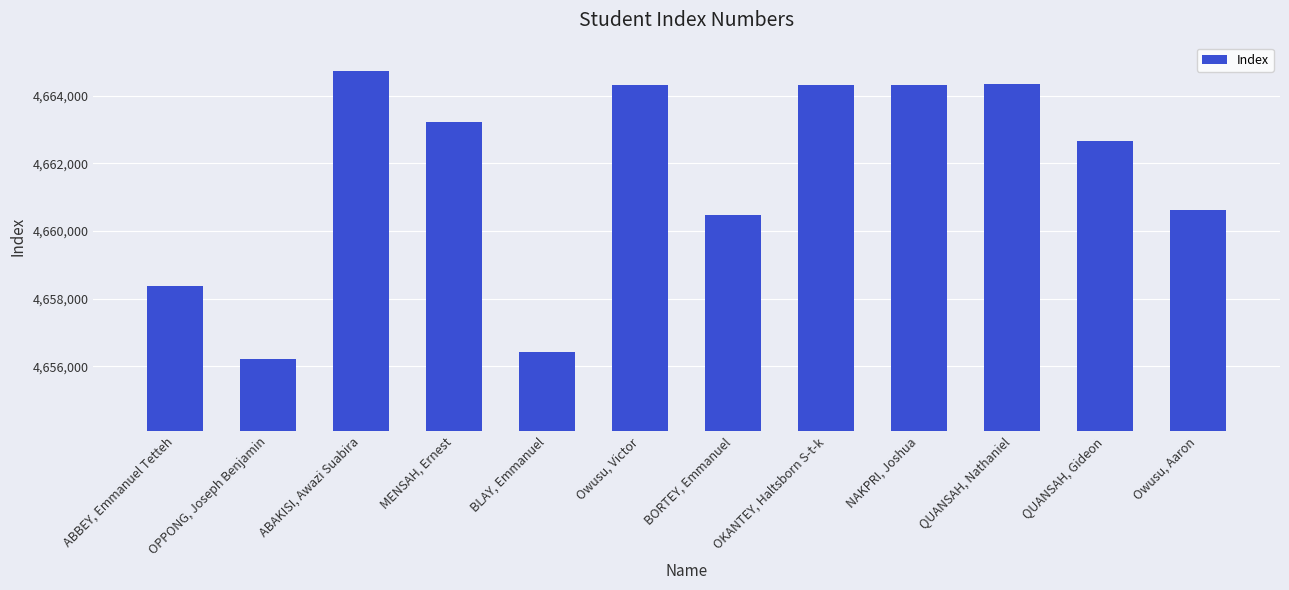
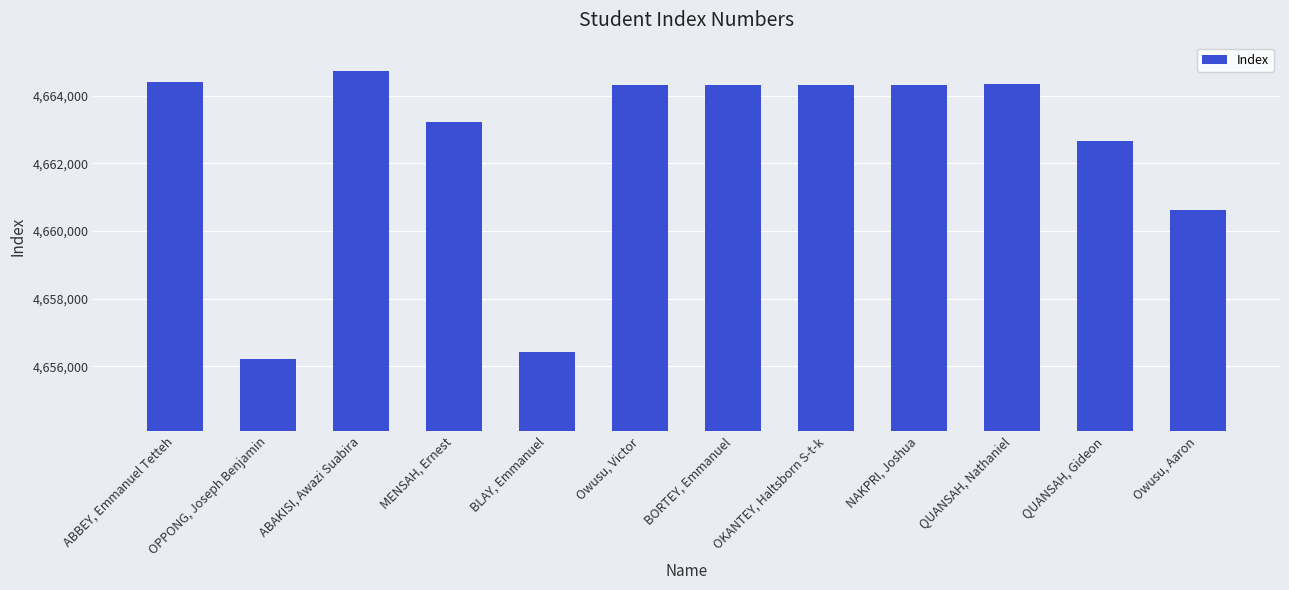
  {
-   "ABBEY, Emmanuel Tetteh": "4,658,400",
+   "ABBEY, Emmanuel Tetteh": "4,664,400",
    "OPPONG, Joseph Benjamin": "4,656,200",
    "ABAKISI, Awazi Suabira": "4,664,700",
    "MENSAH, Ernest": "4,663,200",
    "BLAY, Emmanuel": "4,656,400",
    "Owusu, Victor": "4,664,300",
-   "BORTEY, Emmanuel": "4,660,500",
+   "BORTEY, Emmanuel": "4,664,300",
    "OKANTEY, Haltsborn S-t-k": "4,664,300",
    "NAKPRI, Joshua": "4,664,300",
    "QUANSAH, Nathaniel": "4,664,300",
    "QUANSAH, Gideon": "4,662,700",
    "Owusu, Aaron": "4,660,600"
  }
